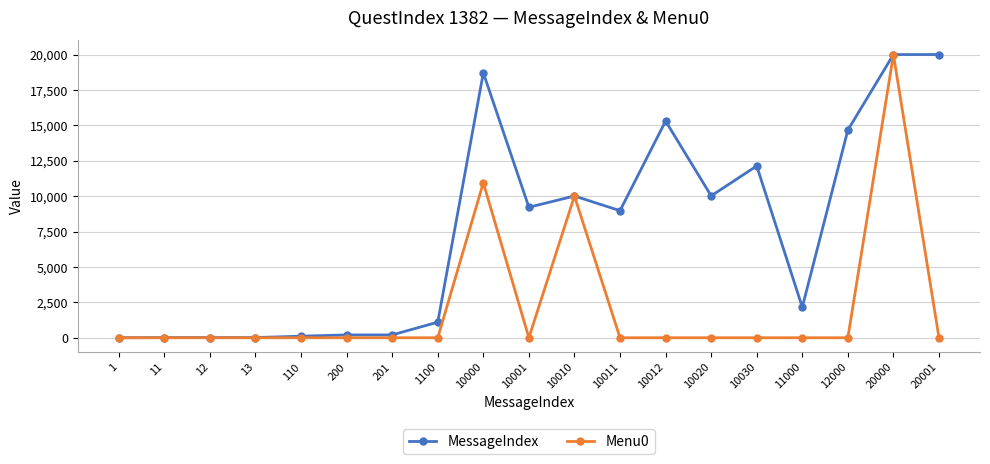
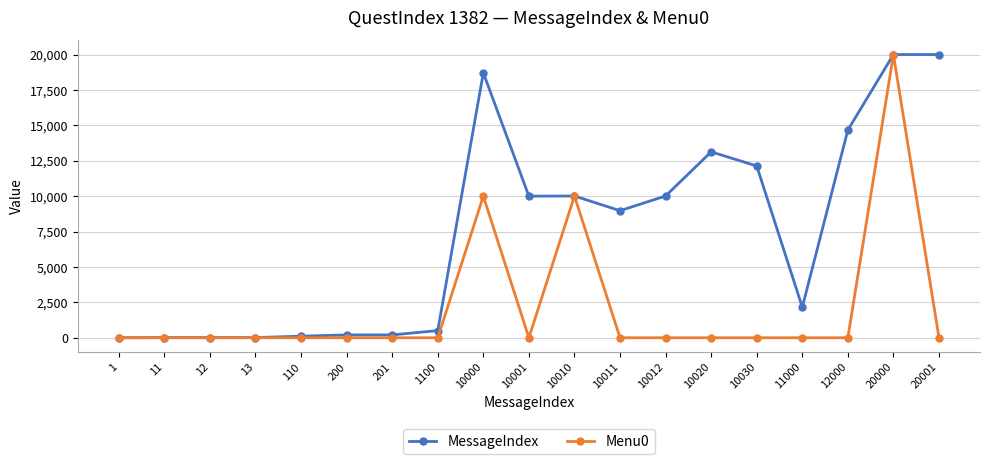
  {
    "MessageIndex": {
      "200": "200",
      "201": "200",
-     "1100": "1,100",
+     "1100": "500",
      "10000": "18,700",
-     "10001": "9,200",
+     "10001": "10,000",
      "10011": "9,000",
-     "10012": "15,300",
-     "10020": "10,000",
+     "10012": "10,000",
+     "10020": "13,100",
      "10030": "12,100",
      "11000": "2,200",
      "12000": "14,700",
      "20001": "20,000"
    },
    "Menu0": {
      "200": "0",
      "201": "0",
      "1100": "0",
-     "10000": "10,900",
+     "10000": "10,000",
      "10001": "0",
      "10011": "0",
      "10012": "0",
      "10020": "0",
      "10030": "0",
      "11000": "0",
      "12000": "0",
      "20001": "0"
    }
  }
